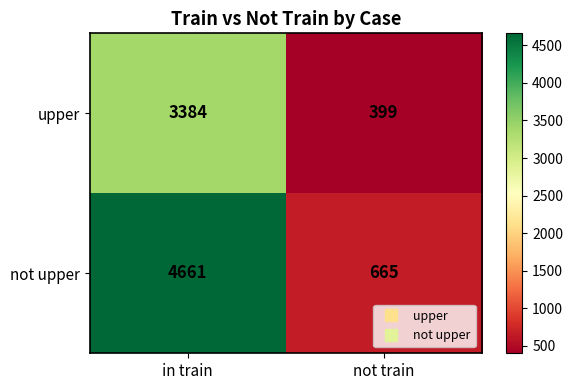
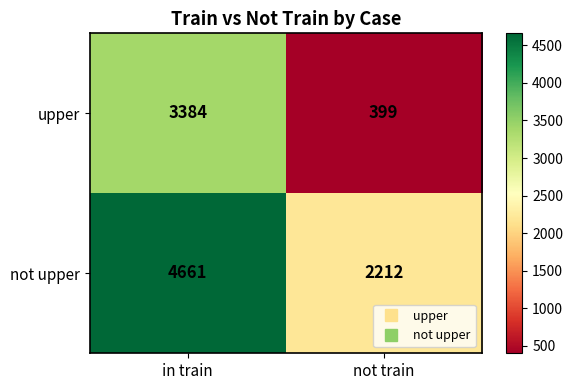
  {
    "upper": {
      "in train": 3384,
      "not train": 399
    },
    "not upper": {
      "in train": 4661,
-     "not train": 665
+     "not train": 2212
    }
  }
